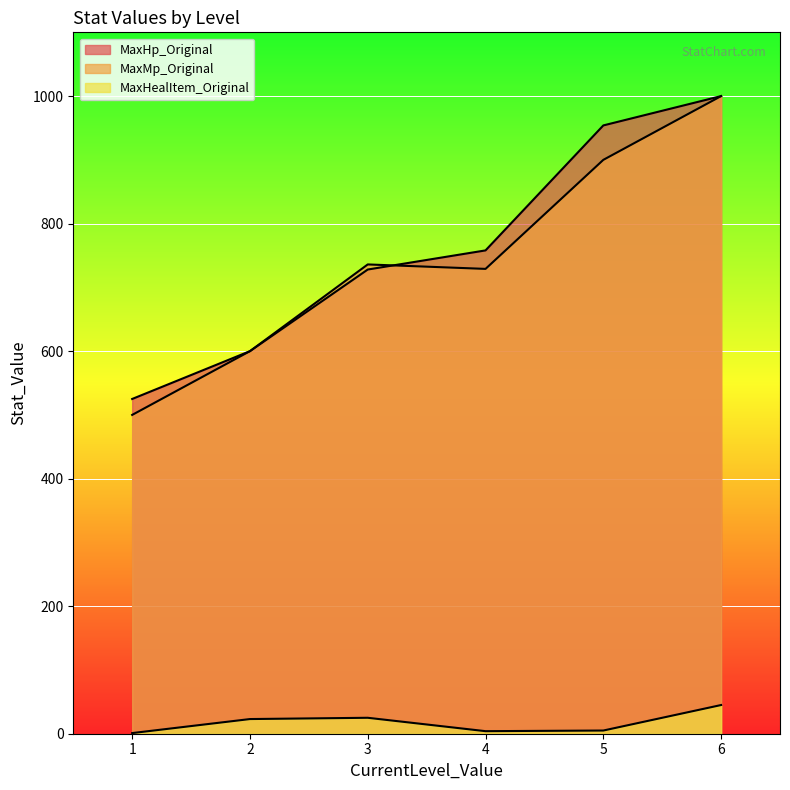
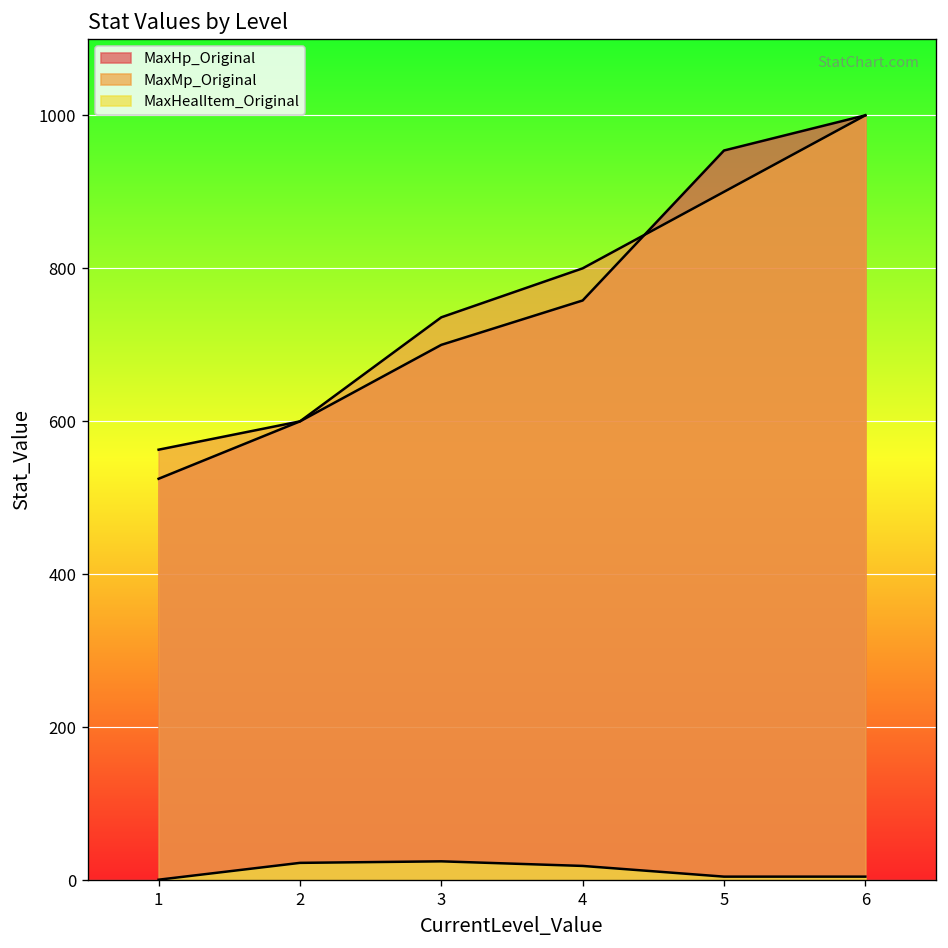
  {
    "MaxHp_Original": {
      "1": 530,
-     "3": 730,
+     "3": 700,
      "4": 760,
      "5": 950
    },
    "MaxMp_Original": {
-     "1": 500,
+     "1": 560,
      "3": 740,
-     "4": 730,
+     "4": 800,
      "5": 900
    },
    "MaxHealItem_Original": {
      "1": 0,
      "2": 20,
      "3": 30,
-     "4": 0,
+     "4": 20,
      "5": 10,
-     "6": 50
+     "6": 10
    }
  }
